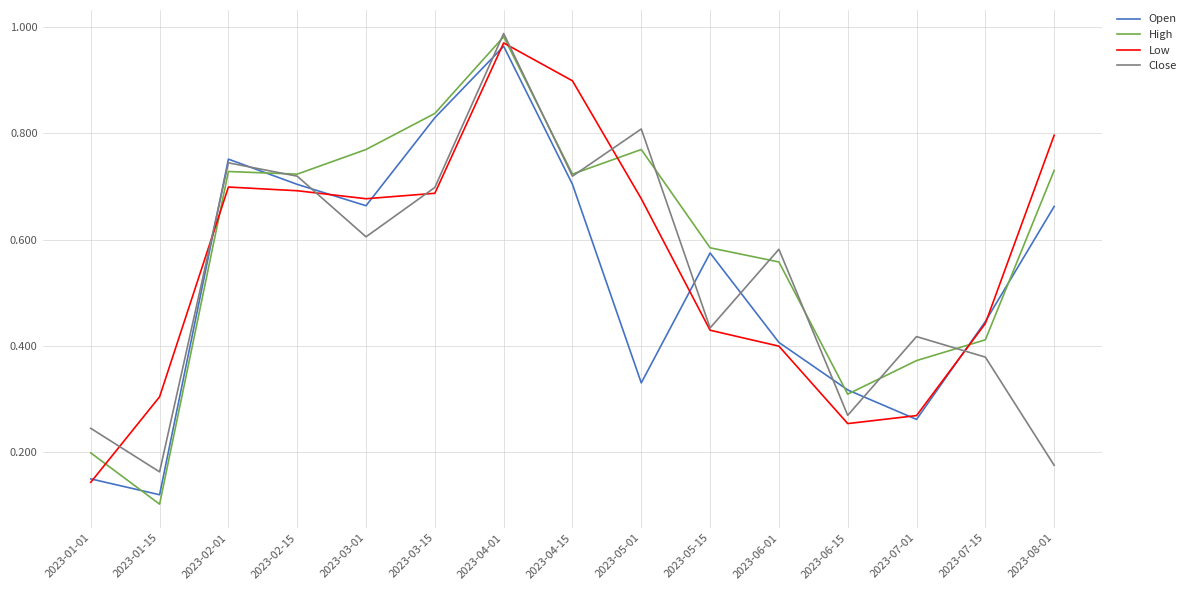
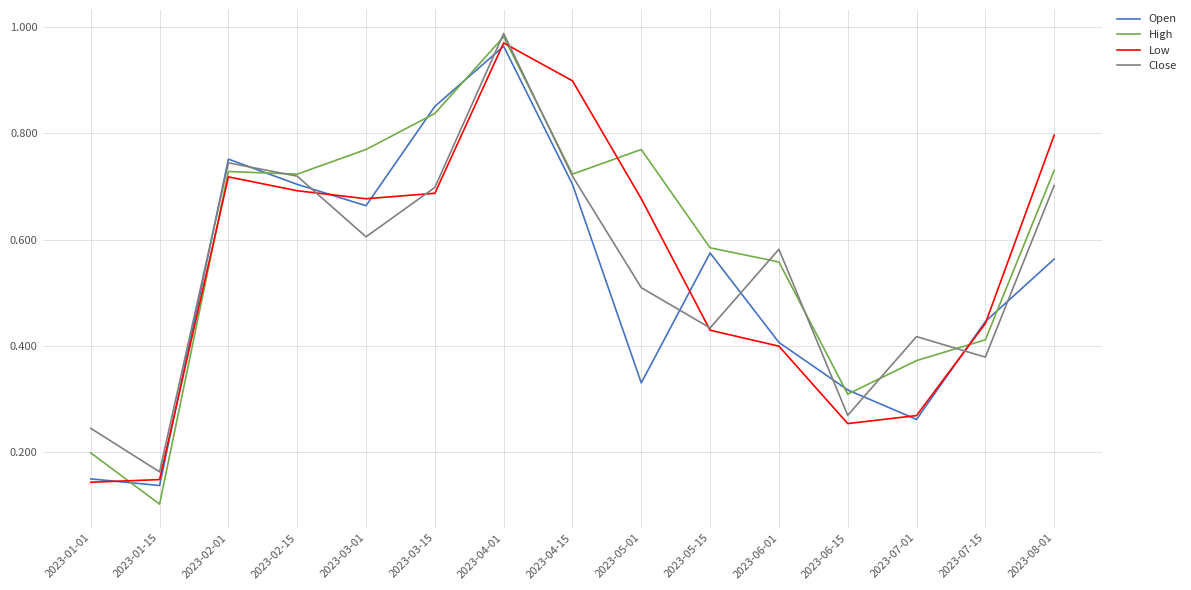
  {
    "Open": {
      "2023-01-01": 0.15,
-     "2023-01-15": 0.12,
+     "2023-01-15": 0.14,
      "2023-02-01": 0.75,
      "2023-02-15": 0.70,
      "2023-03-01": 0.66,
-     "2023-03-15": 0.83,
+     "2023-03-15": 0.85,
      "2023-04-01": 0.96,
      "2023-04-15": 0.70,
      "2023-05-01": 0.33,
      "2023-05-15": 0.57,
      "2023-06-01": 0.41,
      "2023-06-15": 0.32,
      "2023-07-01": 0.26,
-     "2023-08-01": 0.66
+     "2023-08-01": 0.56
    },
    "High": {
      "2023-01-01": 0.20,
      "2023-01-15": 0.10,
      "2023-02-01": 0.73,
      "2023-03-01": 0.77,
      "2023-03-15": 0.84,
      "2023-04-01": 0.98,
      "2023-05-01": 0.77,
      "2023-05-15": 0.58,
      "2023-06-01": 0.56,
      "2023-06-15": 0.31,
      "2023-07-01": 0.37,
      "2023-07-15": 0.41,
      "2023-08-01": 0.73
    },
    "Low": {
      "2023-01-01": 0.14,
-     "2023-01-15": 0.30,
-     "2023-02-01": 0.70,
+     "2023-01-15": 0.15,
+     "2023-02-01": 0.72,
      "2023-02-15": 0.69,
      "2023-03-01": 0.68,
      "2023-03-15": 0.69,
      "2023-04-01": 0.97,
      "2023-04-15": 0.90,
      "2023-05-01": 0.68,
      "2023-06-01": 0.40,
      "2023-06-15": 0.25,
      "2023-07-01": 0.27,
      "2023-08-01": 0.80
    },
    "Close": {
      "2023-01-01": 0.24,
      "2023-01-15": 0.16,
      "2023-02-01": 0.74,
      "2023-03-01": 0.61,
      "2023-03-15": 0.70,
      "2023-04-01": 0.99,
-     "2023-05-01": 0.81,
+     "2023-05-01": 0.51,
      "2023-06-01": 0.58,
      "2023-06-15": 0.27,
      "2023-07-01": 0.42,
      "2023-07-15": 0.38,
-     "2023-08-01": 0.18
+     "2023-08-01": 0.70
    }
  }
